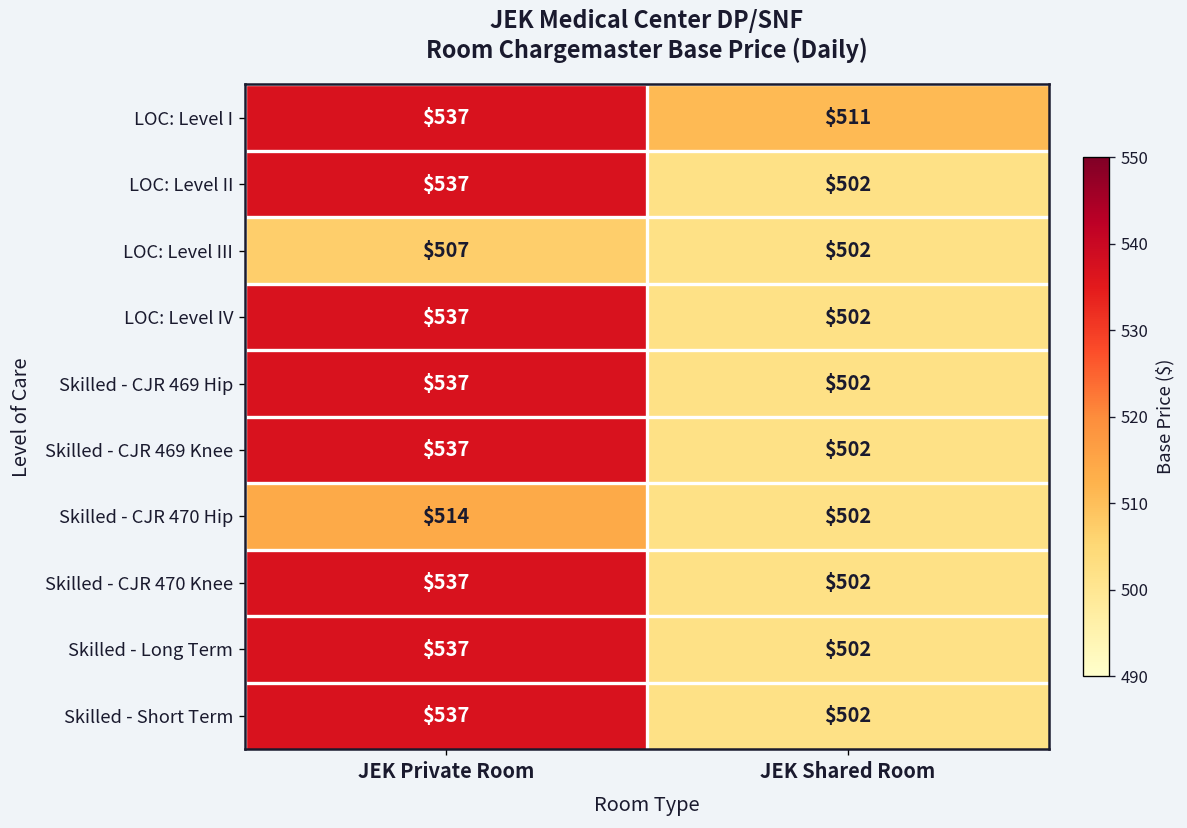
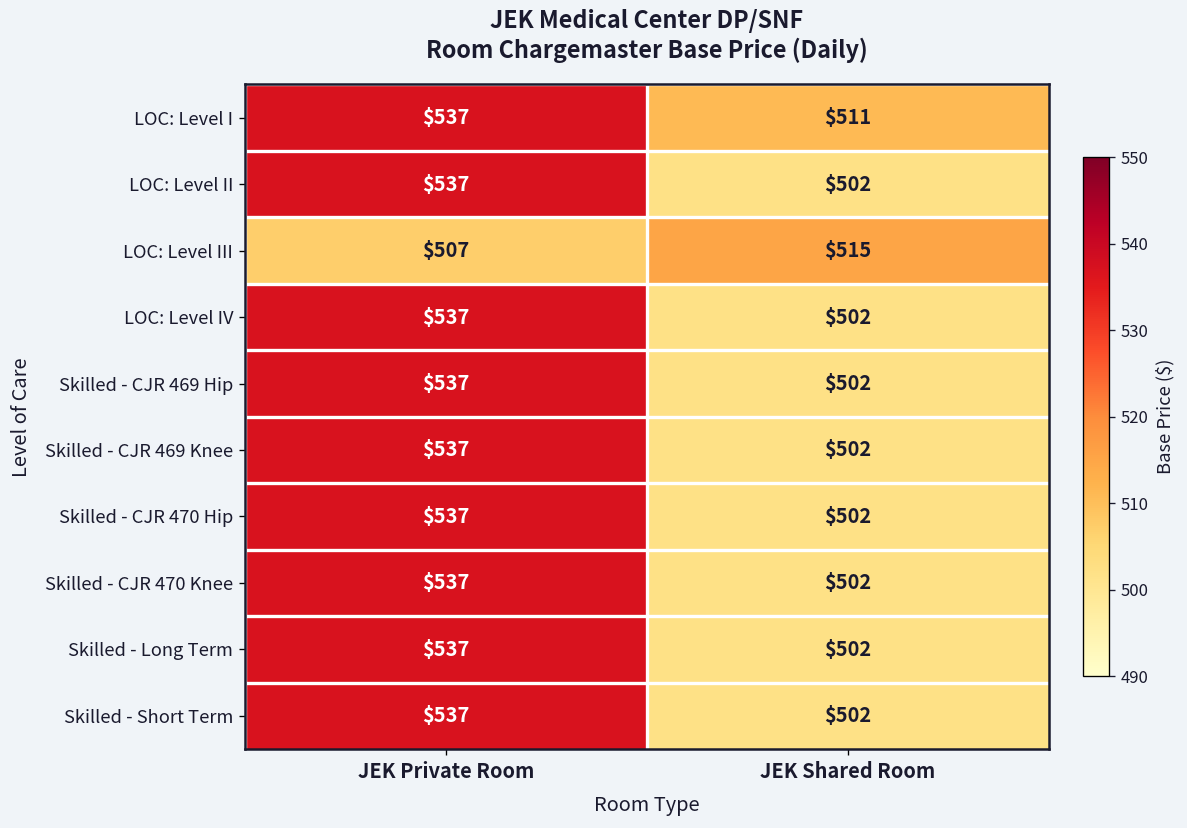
  {
    "LOC: Level I": {
      "JEK Private Room": "$537",
      "JEK Shared Room": "$511"
    },
    "LOC: Level II": {
      "JEK Private Room": "$537",
      "JEK Shared Room": "$502"
    },
    "LOC: Level III": {
      "JEK Private Room": "$507",
-     "JEK Shared Room": "$502"
+     "JEK Shared Room": "$515"
    },
    "LOC: Level IV": {
      "JEK Private Room": "$537",
      "JEK Shared Room": "$502"
    },
    "Skilled - CJR 469 Hip": {
      "JEK Private Room": "$537",
      "JEK Shared Room": "$502"
    },
    "Skilled - CJR 469 Knee": {
      "JEK Private Room": "$537",
      "JEK Shared Room": "$502"
    },
    "Skilled - CJR 470 Hip": {
-     "JEK Private Room": "$514",
+     "JEK Private Room": "$537",
      "JEK Shared Room": "$502"
    },
    "Skilled - CJR 470 Knee": {
      "JEK Private Room": "$537",
      "JEK Shared Room": "$502"
    },
    "Skilled - Long Term": {
      "JEK Private Room": "$537",
      "JEK Shared Room": "$502"
    },
    "Skilled - Short Term": {
      "JEK Private Room": "$537",
      "JEK Shared Room": "$502"
    }
  }
